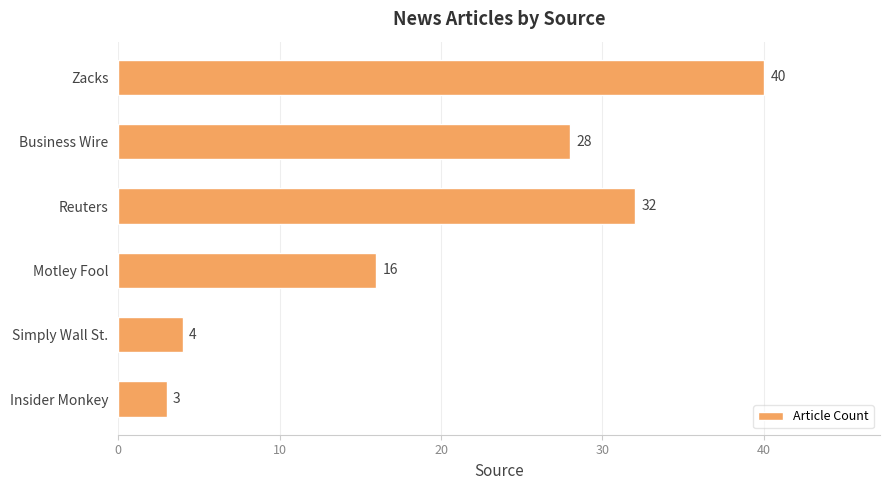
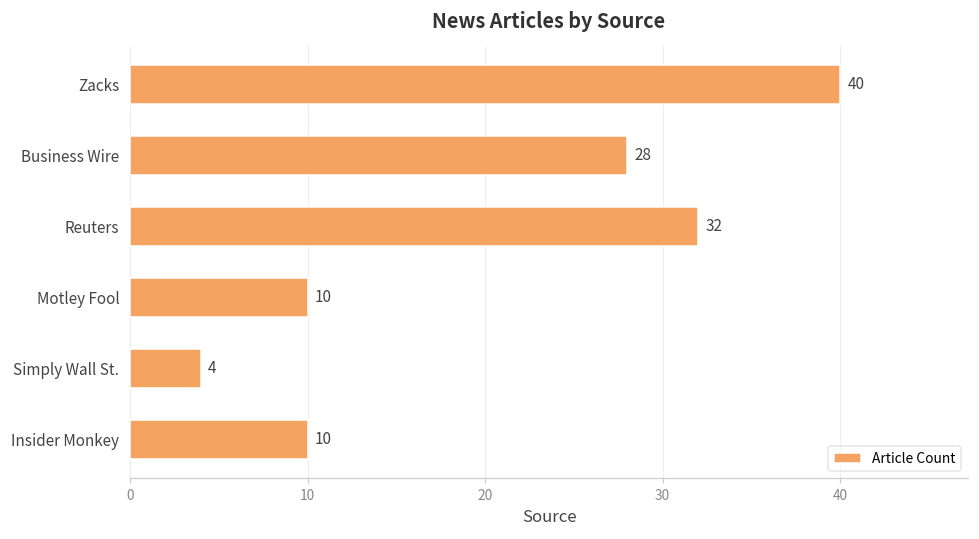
  {
    "Zacks": 40,
    "Business Wire": 28,
    "Reuters": 32,
-   "Motley Fool": 16,
+   "Motley Fool": 10,
    "Simply Wall St.": 4,
-   "Insider Monkey": 3
+   "Insider Monkey": 10
  }
